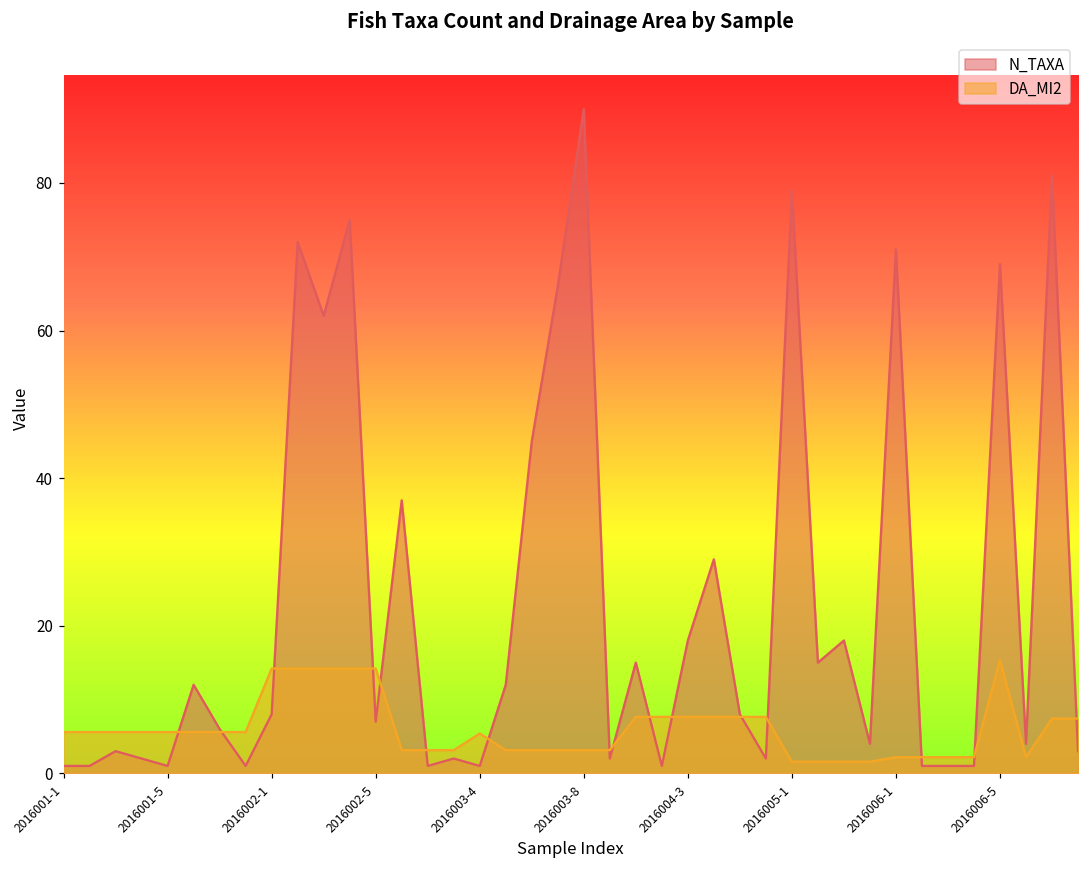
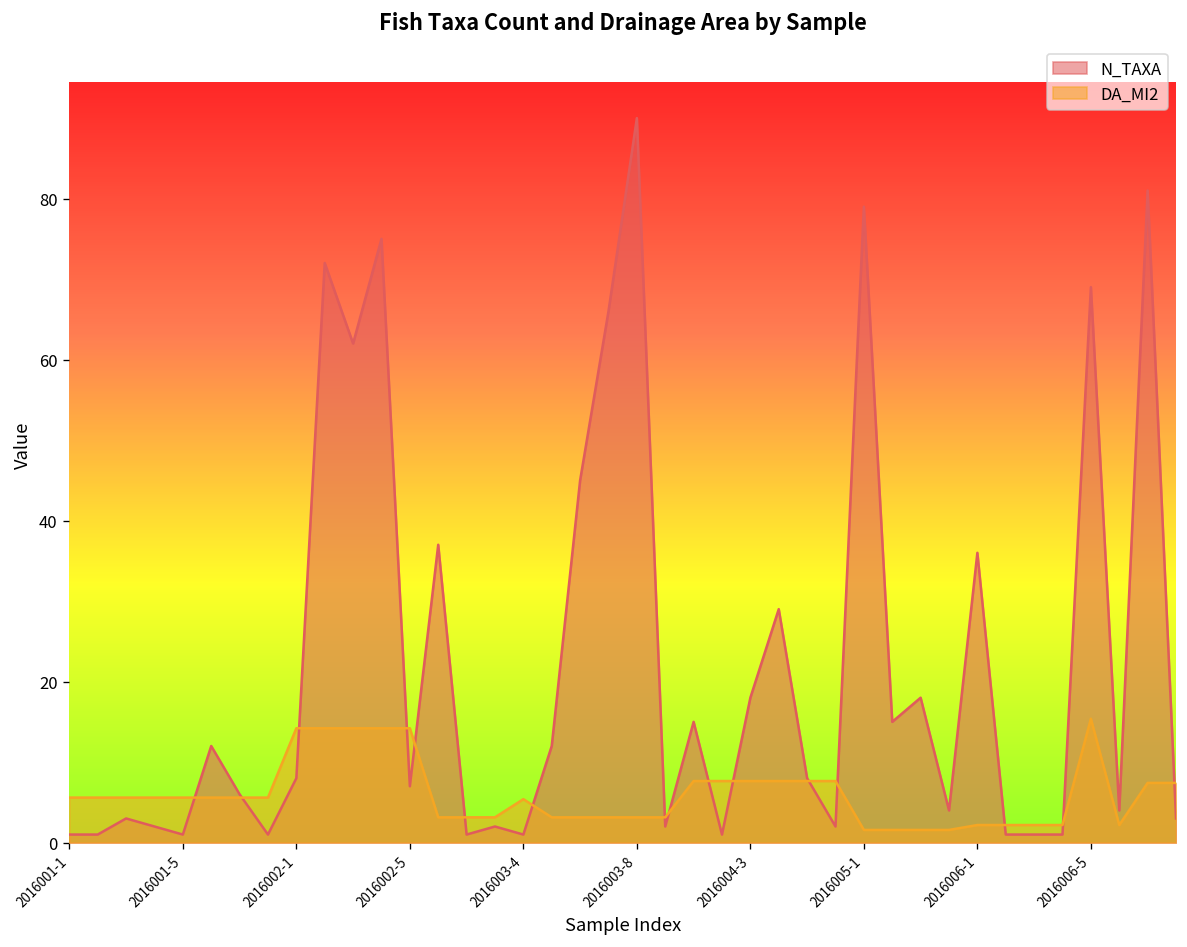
  {
    "N_TAXA": {
      "2016001-1": 1,
      "2016001-5": 1,
      "2016002-1": 8,
      "2016002-5": 7,
      "2016003-4": 1,
      "2016003-8": 90,
      "2016004-3": 18,
      "2016005-1": 79,
-     "2016006-1": 71,
+     "2016006-1": 36,
      "2016006-5": 69
    },
    "DA_MI2": {
      "2016001-1": 6,
      "2016001-5": 6,
      "2016002-1": 14,
      "2016002-5": 14,
      "2016003-4": 5,
      "2016003-8": 3,
      "2016004-3": 8,
      "2016005-1": 2,
      "2016006-1": 2,
      "2016006-5": 15
    }
  }
